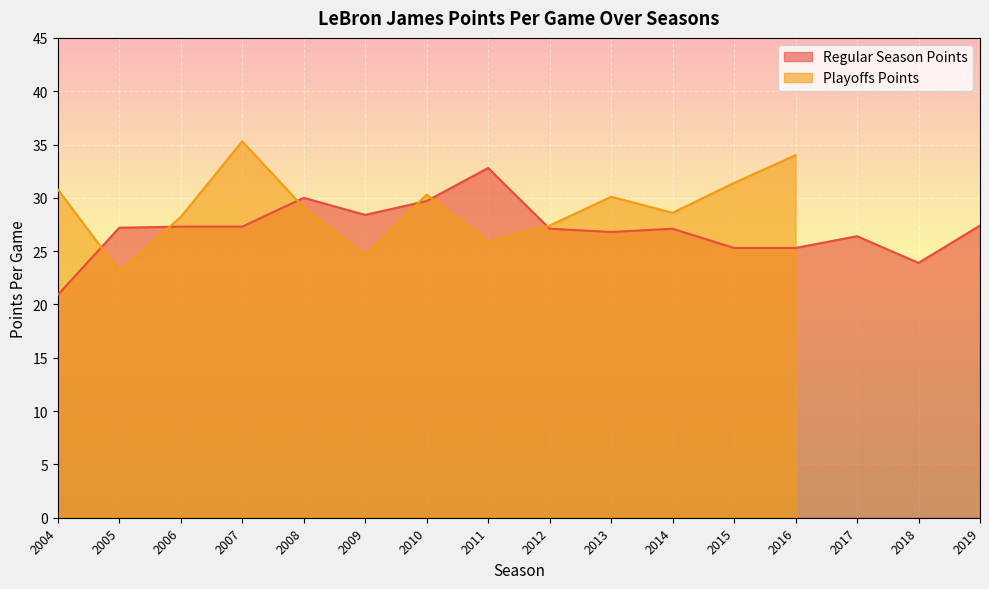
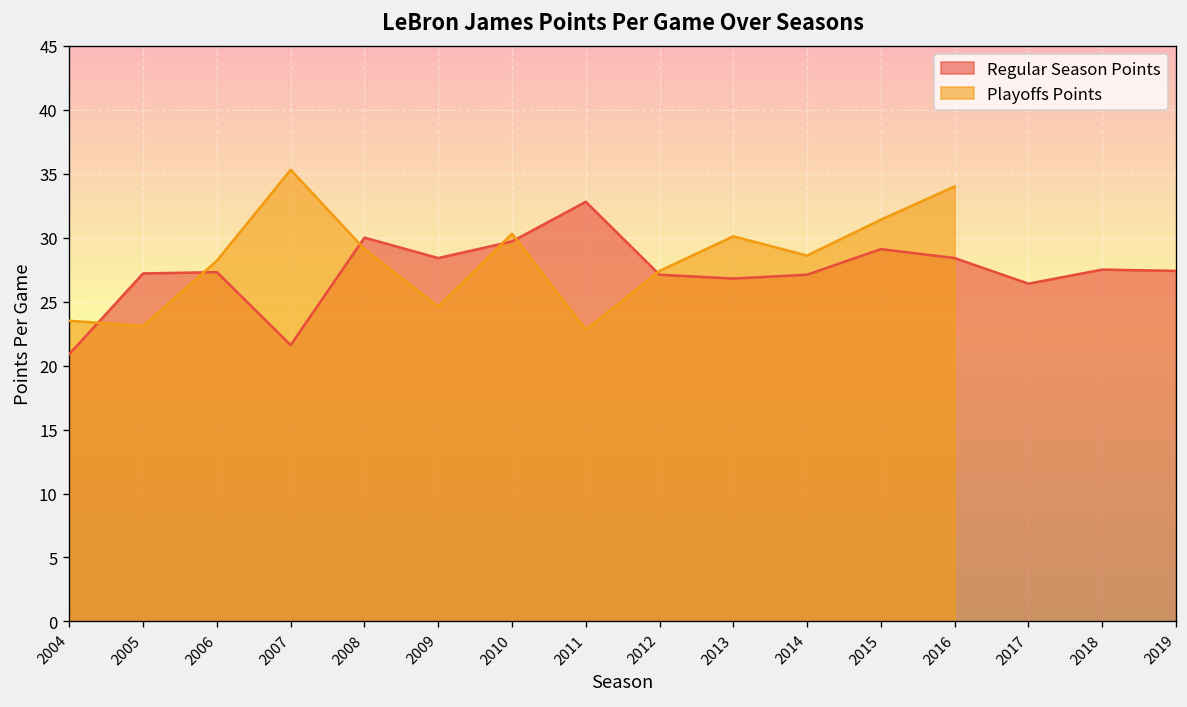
  {
    "Regular Season Points": {
      "2004": 20.9,
      "2005": 27.2,
      "2006": 27.3,
-     "2007": 27.3,
+     "2007": 21.6,
      "2008": 30.0,
      "2009": 28.4,
      "2010": 29.7,
      "2011": 32.8,
      "2012": 27.1,
      "2013": 26.8,
      "2014": 27.1,
-     "2015": 25.3,
-     "2016": 25.3,
+     "2015": 29.1,
+     "2016": 28.4,
      "2017": 26.4,
-     "2018": 23.9,
+     "2018": 27.5,
      "2019": 27.4
    },
    "Playoffs Points": {
-     "2004": 30.8,
+     "2004": 23.5,
      "2005": 23.1,
      "2006": 28.2,
      "2007": 35.3,
      "2008": 29.1,
      "2009": 24.6,
      "2010": 30.3,
-     "2011": 25.9,
+     "2011": 22.8,
      "2012": 27.4,
      "2013": 30.1,
      "2014": 28.6,
      "2015": 31.4,
      "2016": 34.0
    }
  }
